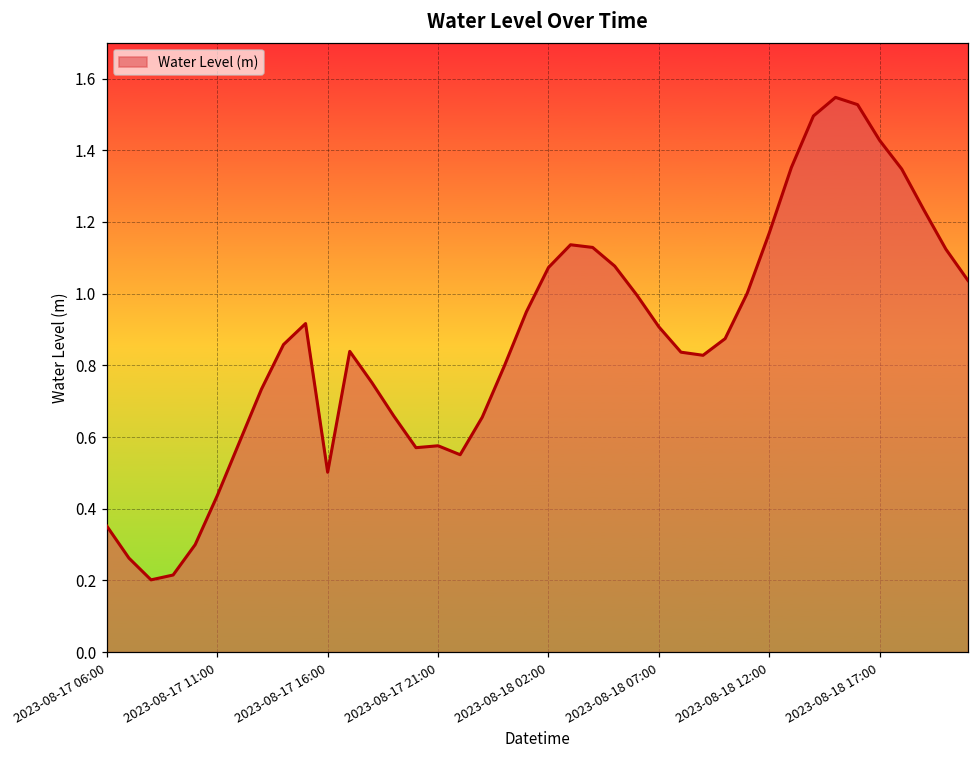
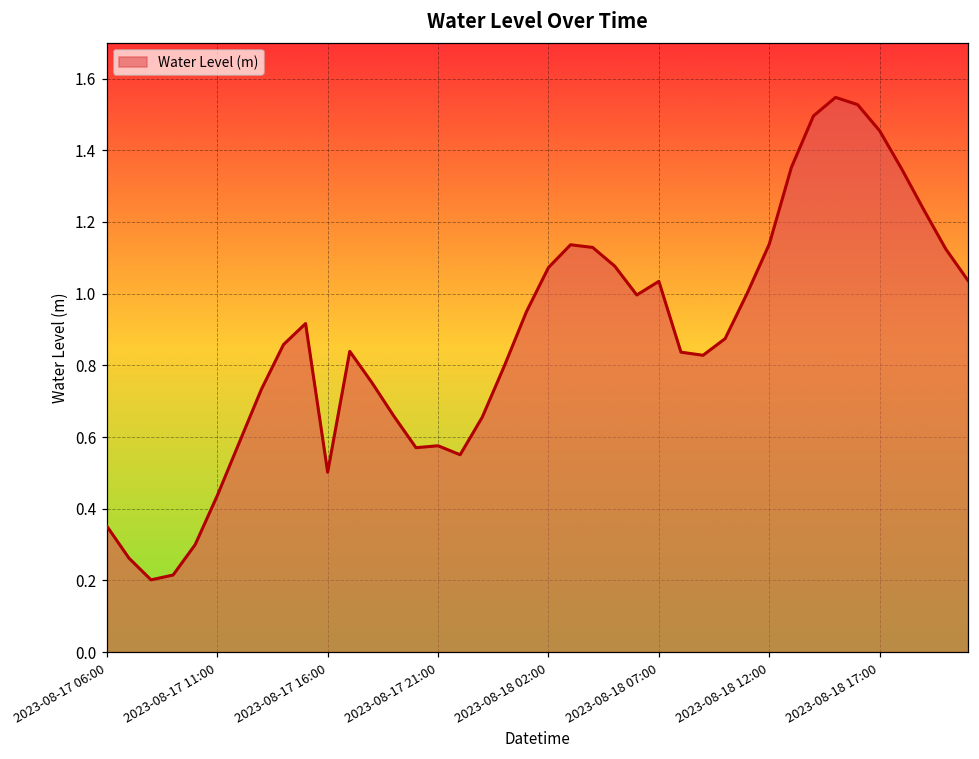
  {
    "2023-08-17 06:00": 0.35,
    "2023-08-17 11:00": 0.44,
    "2023-08-17 16:00": 0.50,
    "2023-08-17 21:00": 0.58,
    "2023-08-18 02:00": 1.07,
-   "2023-08-18 07:00": 0.91,
-   "2023-08-18 12:00": 1.17,
-   "2023-08-18 17:00": 1.43
+   "2023-08-18 07:00": 1.03,
+   "2023-08-18 12:00": 1.14,
+   "2023-08-18 17:00": 1.45
  }
